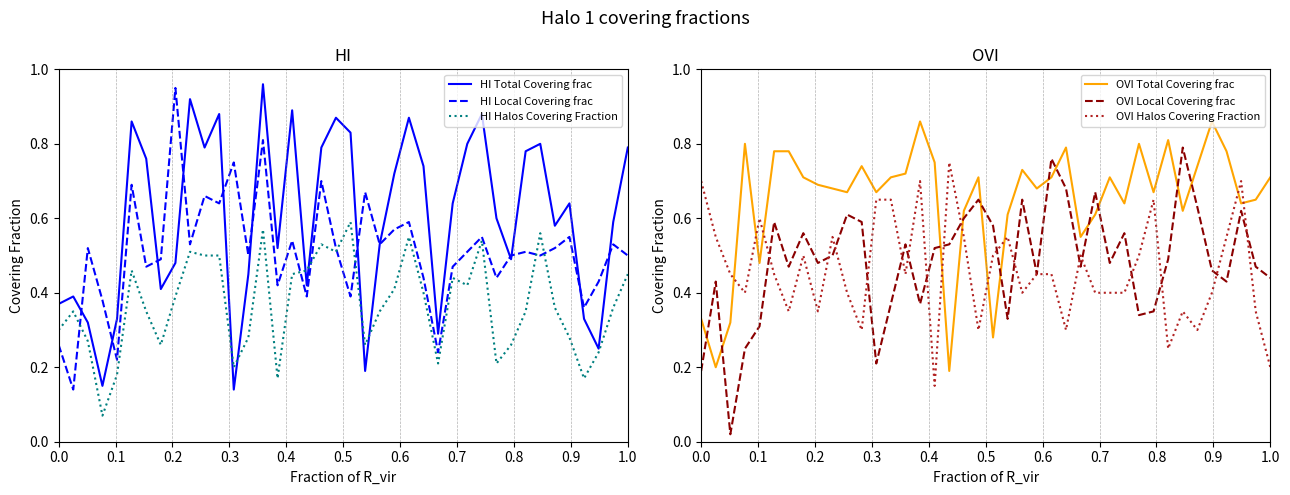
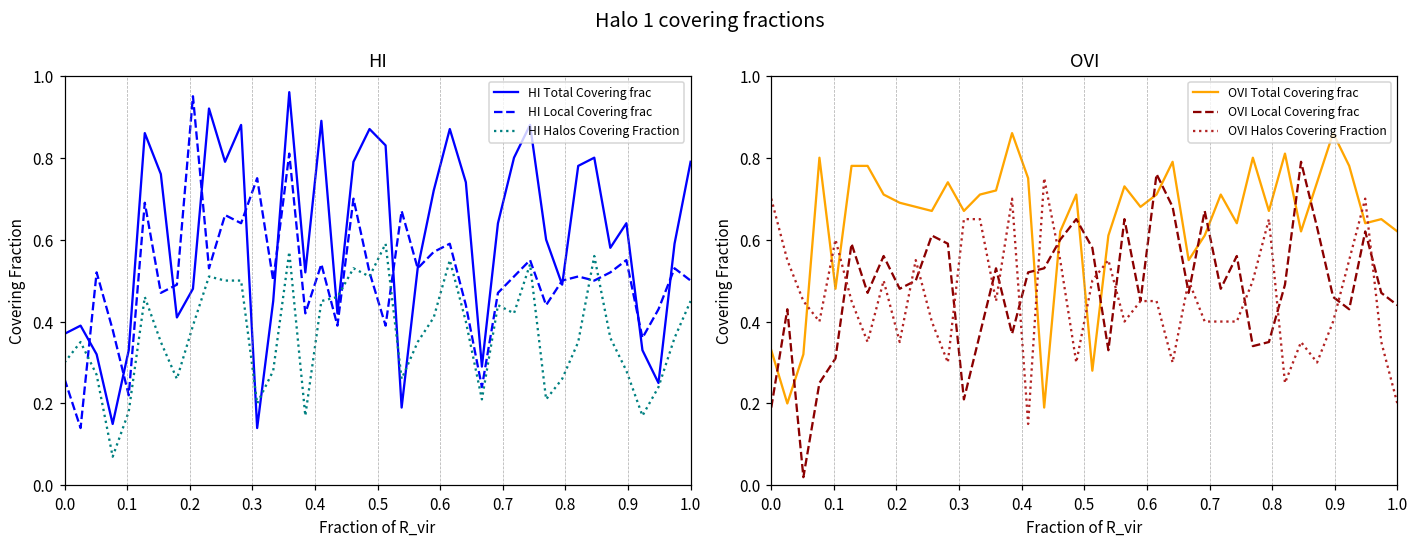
  {
    "HI": {
      "HI Halos Covering Fraction": {
        "0.0": 0.30,
        "1.0": 0.45
      }
    },
    "OVI": {
      "OVI Total Covering frac": {
        "0.0": 0.33,
-       "1.0": 0.71
+       "1.0": 0.62
      },
      "OVI Local Covering frac": {
        "0.0": 0.19,
        "1.0": 0.44
      },
      "OVI Halos Covering Fraction": {
        "0.0": 0.70,
        "1.0": 0.20
      }
    }
  }
